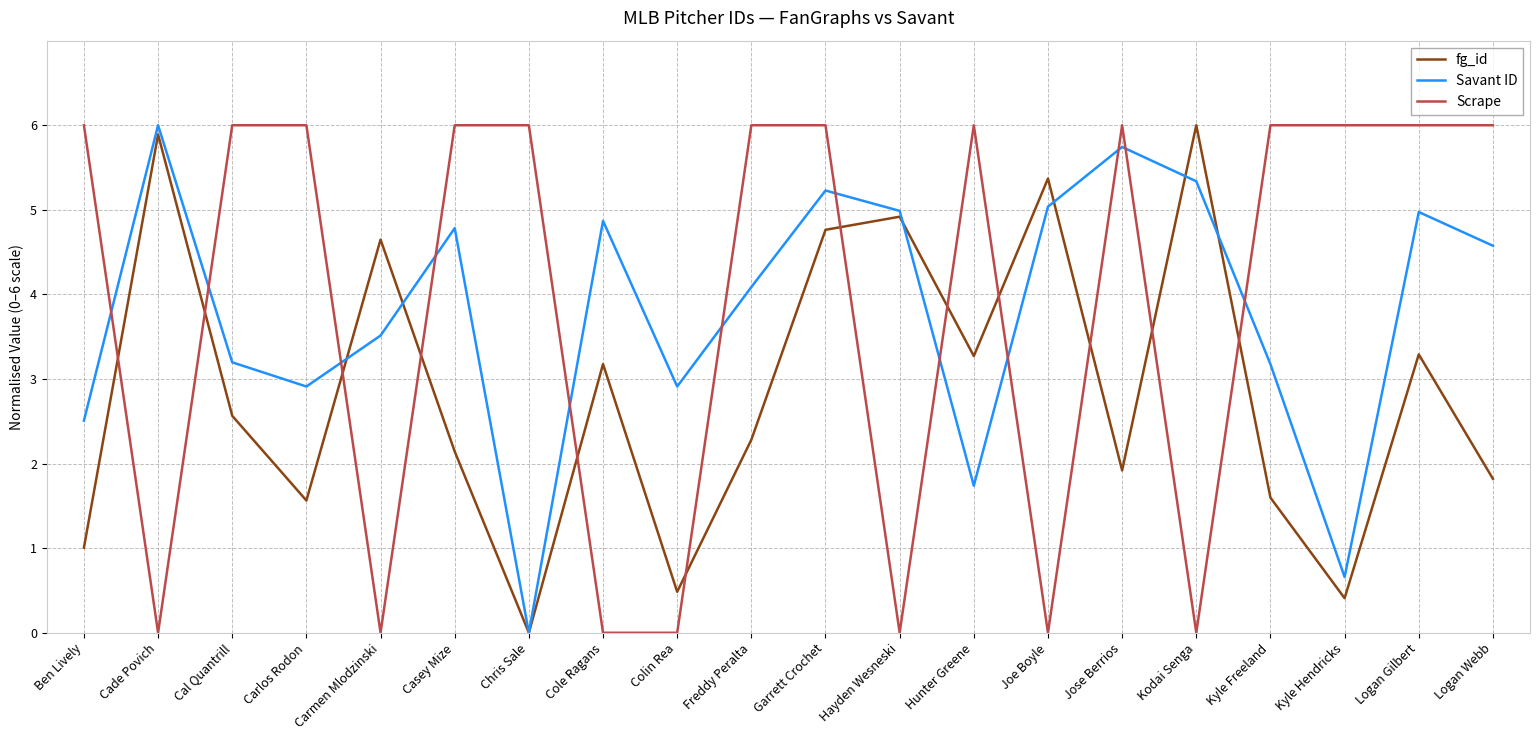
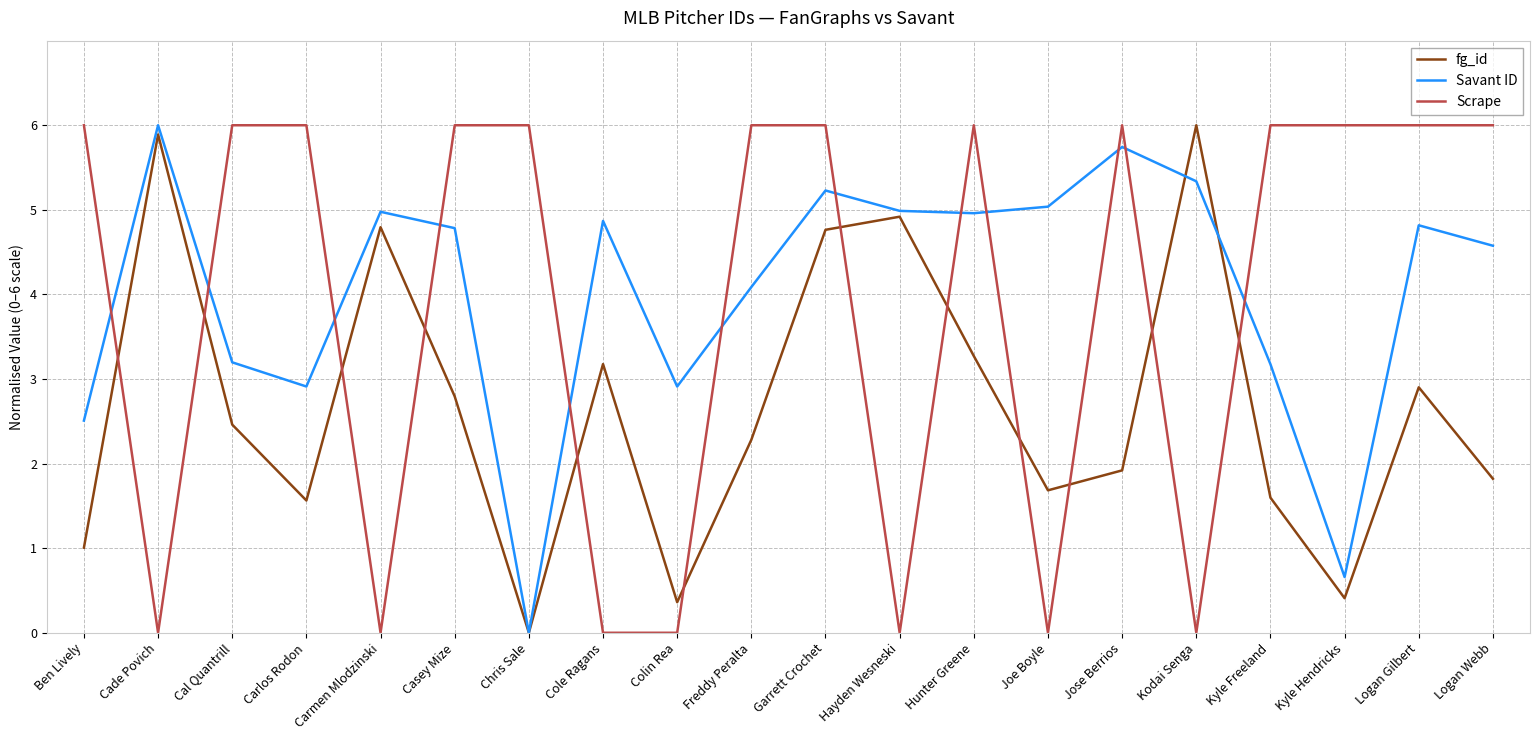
  {
    "fg_id": {
      "Ben Lively": 1.0,
      "Cade Povich": 5.9,
-     "Cal Quantrill": 2.6,
+     "Cal Quantrill": 2.5,
      "Carlos Rodon": 1.6,
-     "Carmen Mlodzinski": 4.6,
-     "Casey Mize": 2.1,
+     "Carmen Mlodzinski": 4.8,
+     "Casey Mize": 2.8,
      "Cole Ragans": 3.2,
-     "Colin Rea": 0.5,
+     "Colin Rea": 0.4,
      "Freddy Peralta": 2.3,
      "Garrett Crochet": 4.8,
      "Hayden Wesneski": 4.9,
      "Hunter Greene": 3.3,
-     "Joe Boyle": 5.4,
+     "Joe Boyle": 1.7,
      "Jose Berrios": 1.9,
      "Kodai Senga": 6.0,
      "Kyle Freeland": 1.6,
      "Kyle Hendricks": 0.4,
-     "Logan Gilbert": 3.3,
+     "Logan Gilbert": 2.9,
      "Logan Webb": 1.8
    },
    "Savant ID": {
      "Ben Lively": 2.5,
      "Cade Povich": 6.0,
      "Cal Quantrill": 3.2,
      "Carlos Rodon": 2.9,
-     "Carmen Mlodzinski": 3.5,
+     "Carmen Mlodzinski": 5.0,
      "Casey Mize": 4.8,
      "Cole Ragans": 4.9,
      "Colin Rea": 2.9,
      "Freddy Peralta": 4.1,
      "Garrett Crochet": 5.2,
      "Hayden Wesneski": 5.0,
-     "Hunter Greene": 1.7,
+     "Hunter Greene": 5.0,
      "Joe Boyle": 5.0,
      "Jose Berrios": 5.7,
      "Kodai Senga": 5.3,
      "Kyle Freeland": 3.2,
      "Kyle Hendricks": 0.7,
-     "Logan Gilbert": 5.0,
+     "Logan Gilbert": 4.8,
      "Logan Webb": 4.6
    },
    "Scrape": {
      "Ben Lively": 6.0,
      "Cade Povich": 0.0,
      "Cal Quantrill": 6.0,
      "Carlos Rodon": 6.0,
      "Carmen Mlodzinski": 0.0,
      "Casey Mize": 6.0,
      "Chris Sale": 6.0,
      "Cole Ragans": 0.0,
      "Colin Rea": 0.0,
      "Freddy Peralta": 6.0,
      "Garrett Crochet": 6.0,
      "Hayden Wesneski": 0.0,
      "Hunter Greene": 6.0,
      "Joe Boyle": 0.0,
      "Jose Berrios": 6.0,
      "Kodai Senga": 0.0,
      "Kyle Freeland": 6.0,
      "Kyle Hendricks": 6.0,
      "Logan Gilbert": 6.0,
      "Logan Webb": 6.0
    }
  }
